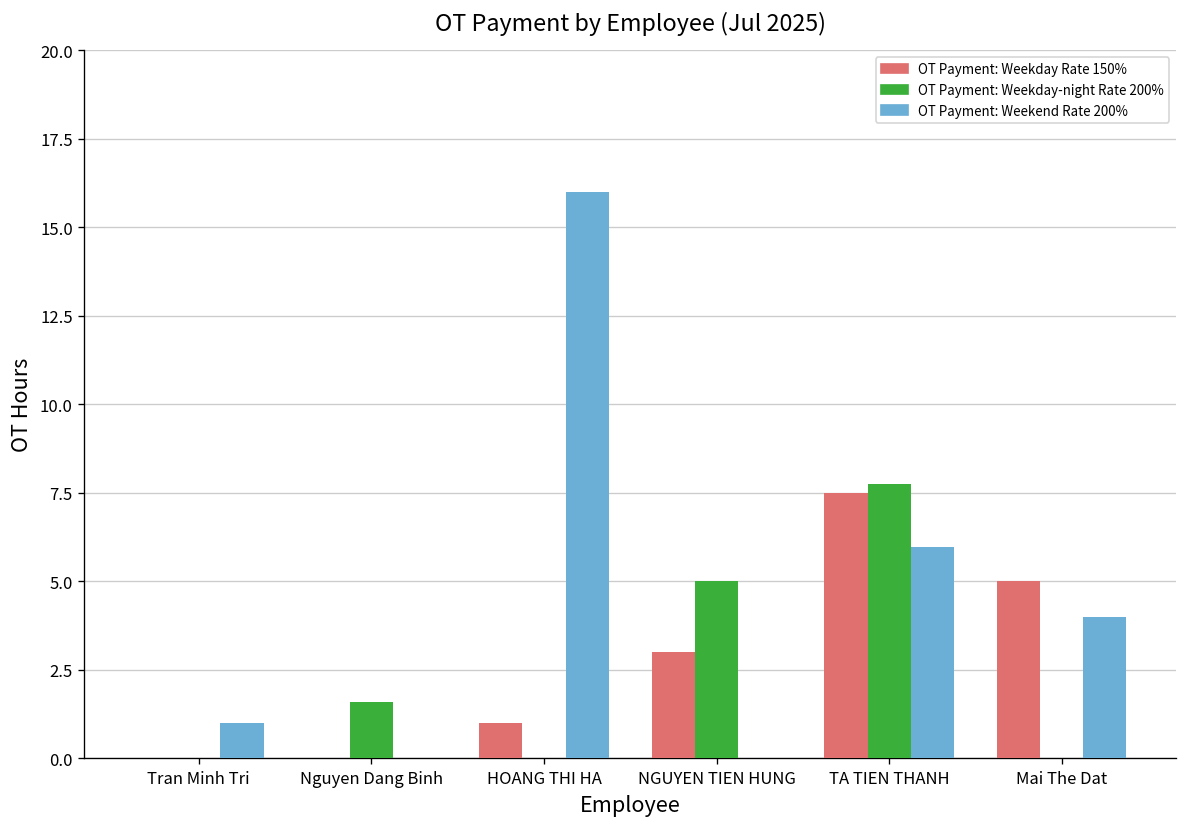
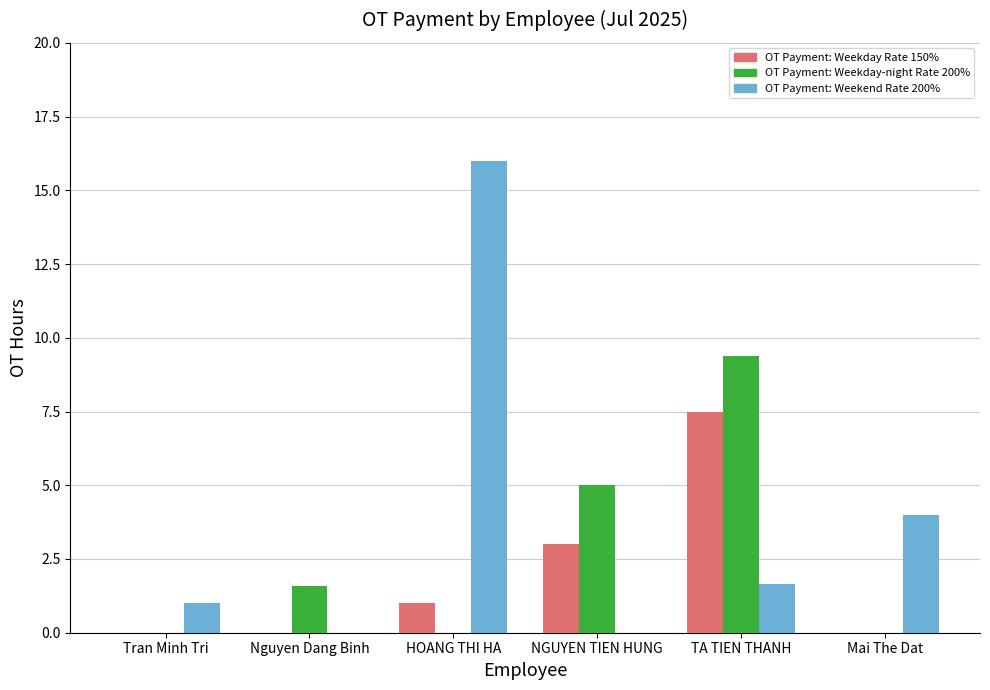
  {
    "OT Payment: Weekday Rate 150%": {
      "Tran Minh Tri": 0,
      "Nguyen Dang Binh": 0,
      "HOANG THI HA": 1,
      "NGUYEN TIEN HUNG": 3,
      "TA TIEN THANH": 7.5,
-     "Mai The Dat": 5
+     "Mai The Dat": 0
    },
    "OT Payment: Weekday-night Rate 200%": {
      "Tran Minh Tri": 0.0,
      "Nguyen Dang Binh": 1.6,
      "HOANG THI HA": 0.0,
      "NGUYEN TIEN HUNG": 5.0,
-     "TA TIEN THANH": 7.8,
+     "TA TIEN THANH": 9.4,
      "Mai The Dat": 0.0
    },
    "OT Payment: Weekend Rate 200%": {
      "Tran Minh Tri": 1.0,
      "Nguyen Dang Binh": 0.0,
      "HOANG THI HA": 16.0,
      "NGUYEN TIEN HUNG": 0.0,
-     "TA TIEN THANH": 6.0,
+     "TA TIEN THANH": 1.7,
      "Mai The Dat": 4.0
    }
  }
